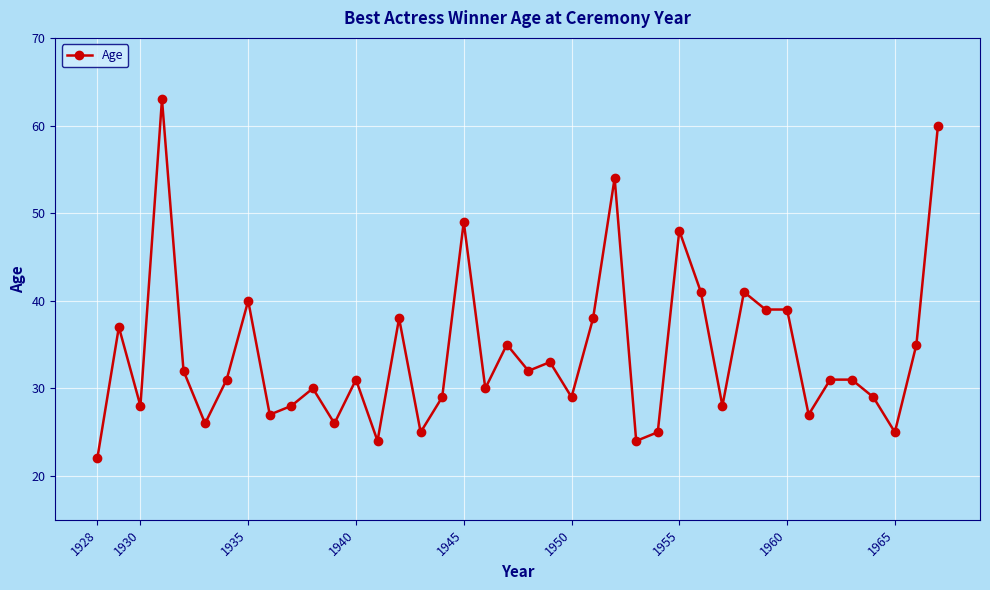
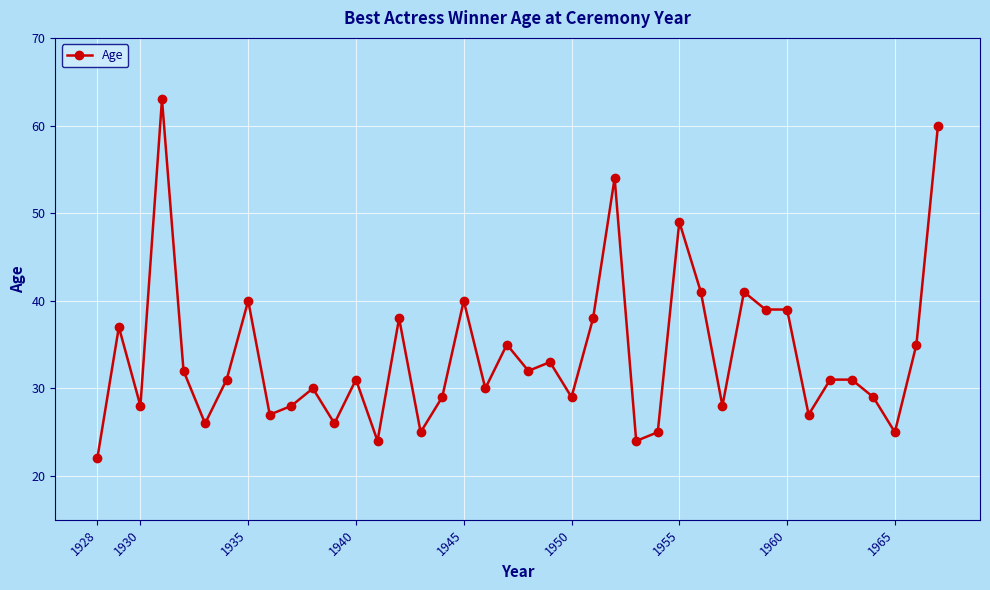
  {
    "1928": 22,
    "1930": 28,
    "1935": 40,
    "1940": 31,
-   "1945": 49,
+   "1945": 40,
    "1950": 29,
-   "1955": 48,
+   "1955": 49,
    "1960": 39,
    "1965": 25
  }
